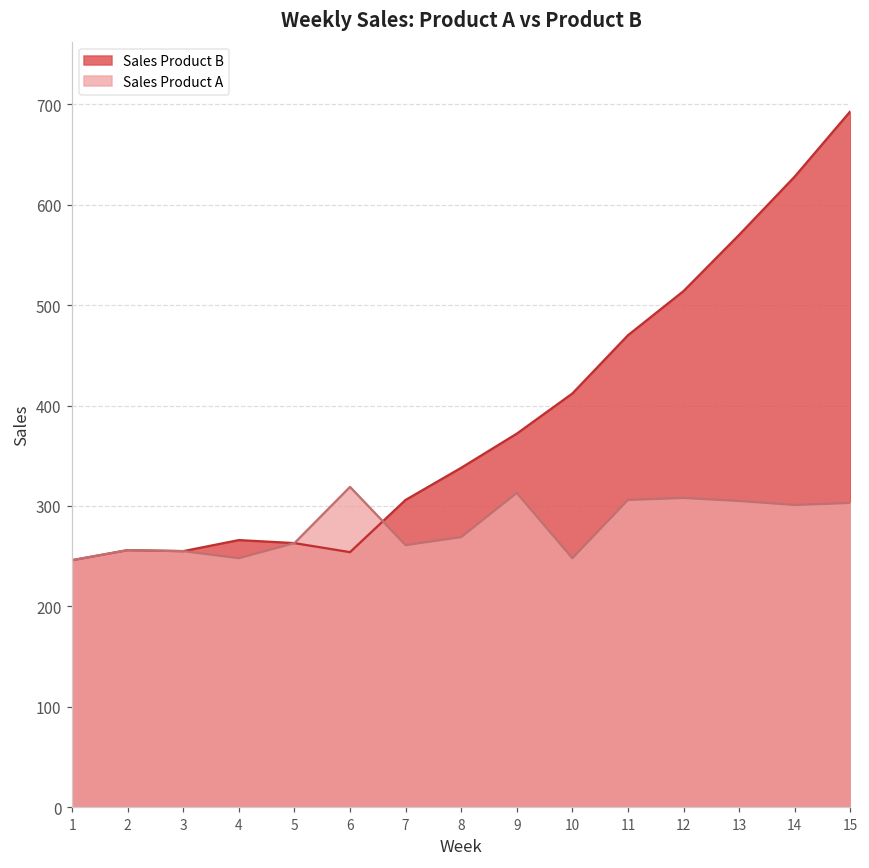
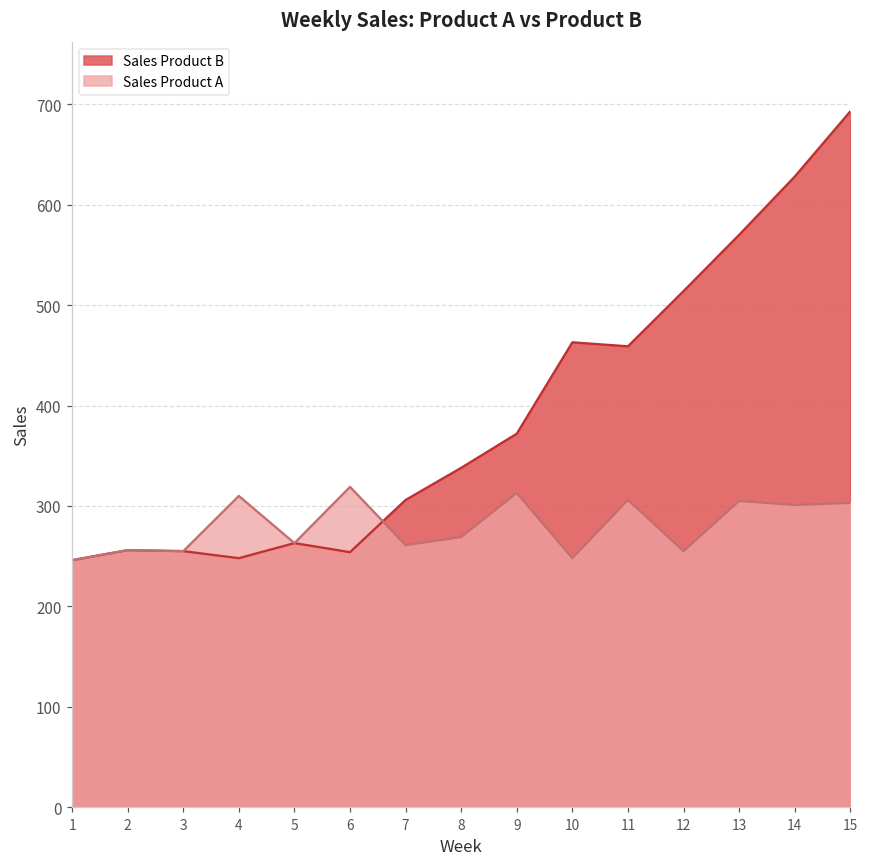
  {
    "Sales Product B": {
-     "4": 270,
+     "4": 250,
      "6": 250,
      "7": 310,
      "8": 340,
      "9": 370,
-     "10": 410,
-     "11": 470,
+     "10": 460,
+     "11": 460,
      "12": 510,
      "13": 570,
      "14": 630,
      "15": 690
    },
    "Sales Product A": {
-     "4": 250,
+     "4": 310,
      "6": 320,
      "7": 260,
      "8": 270,
      "9": 310,
      "10": 250,
      "11": 310,
-     "12": 310,
+     "12": 260,
      "13": 310,
      "14": 300,
      "15": 300
    }
  }
